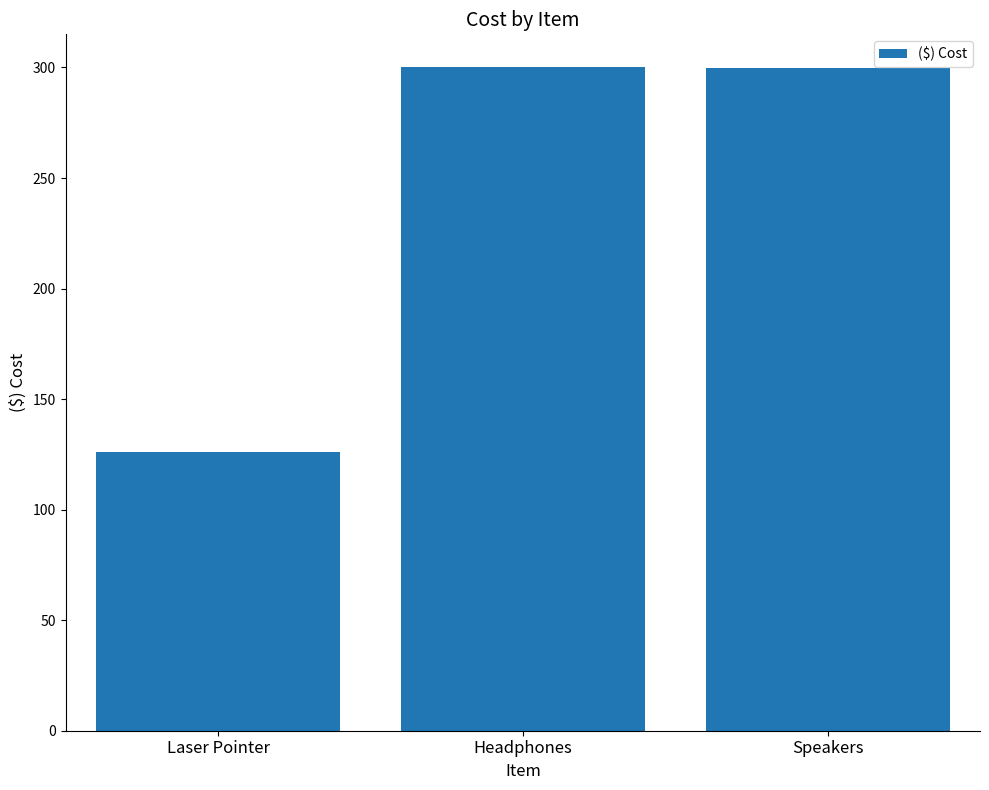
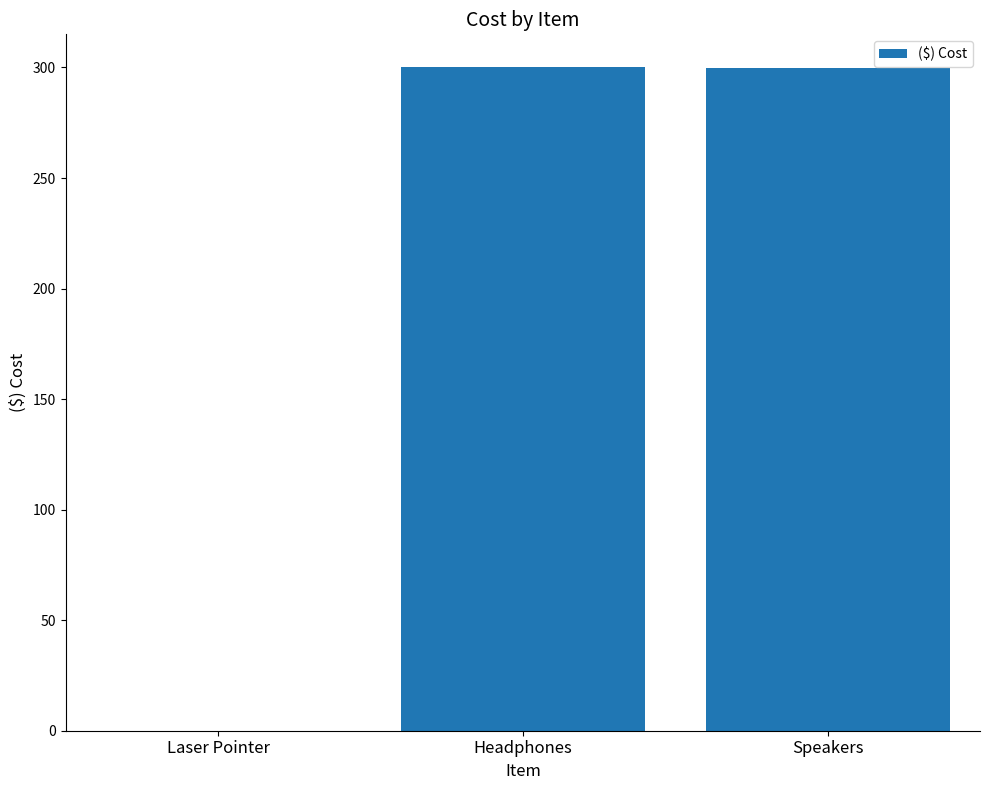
  {
-   "Laser Pointer": 126,
+   "Laser Pointer": 0,
    "Headphones": 300,
    "Speakers": 300
  }
